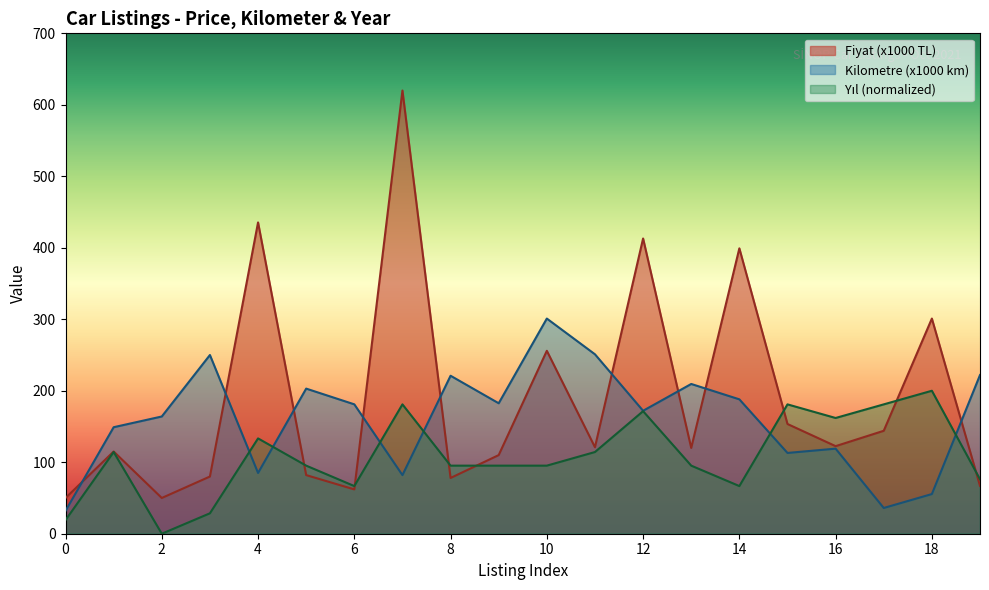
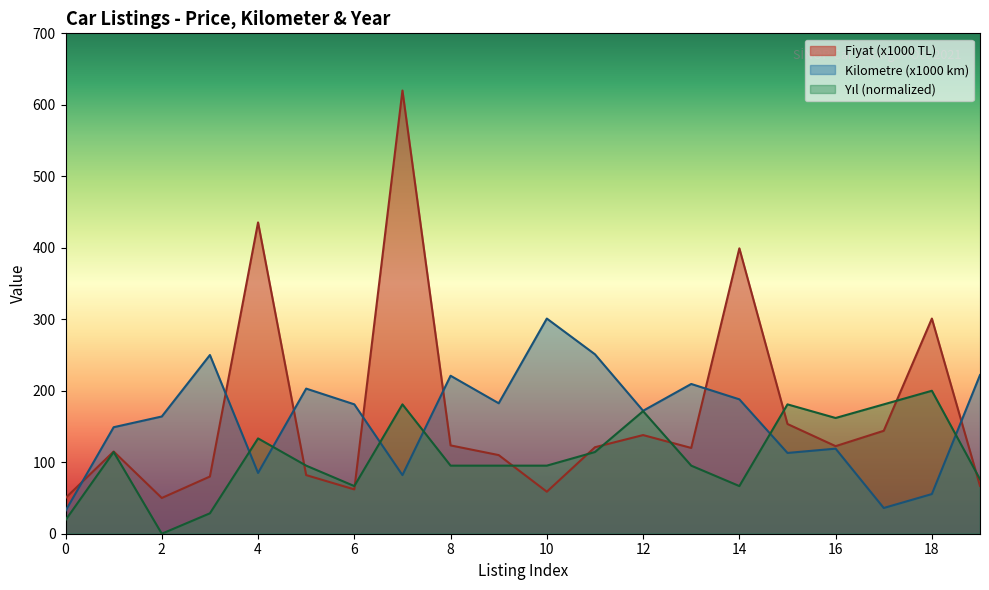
  {
    "Fiyat (x1000 TL)": {
      "0": 50,
      "2": 50,
      "4": 440,
      "6": 60,
-     "8": 80,
-     "10": 260,
-     "12": 410,
+     "8": 120,
+     "10": 60,
+     "12": 140,
      "14": 400,
      "18": 300
    }
  }
